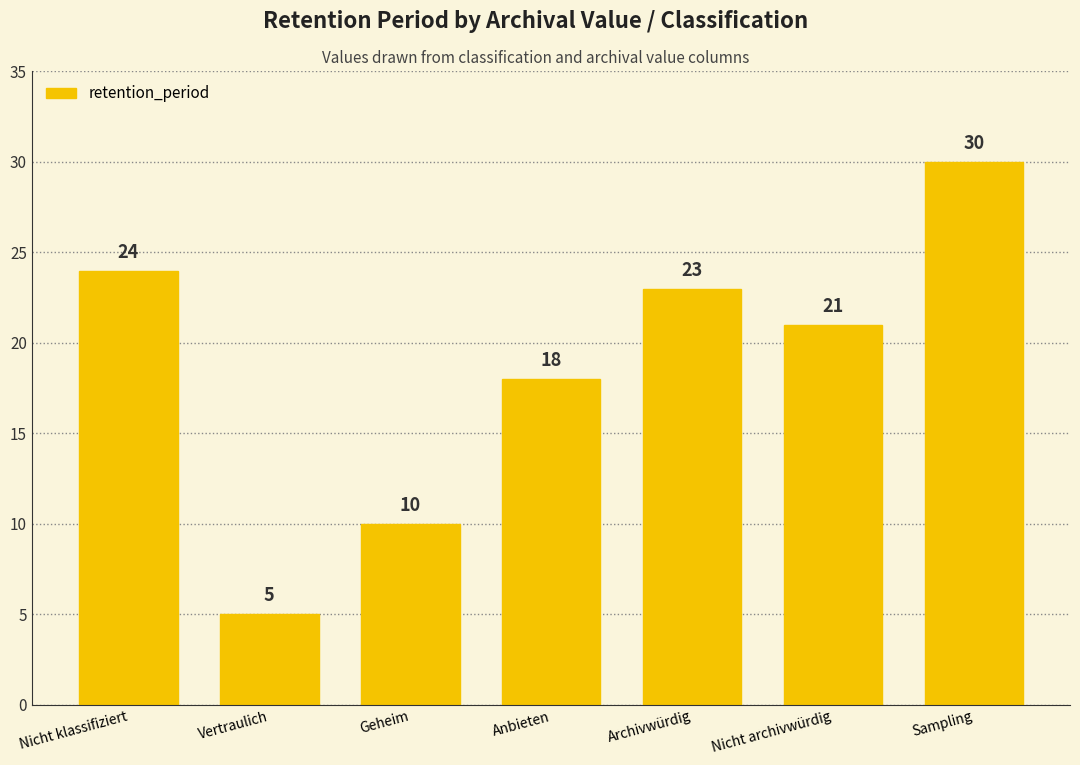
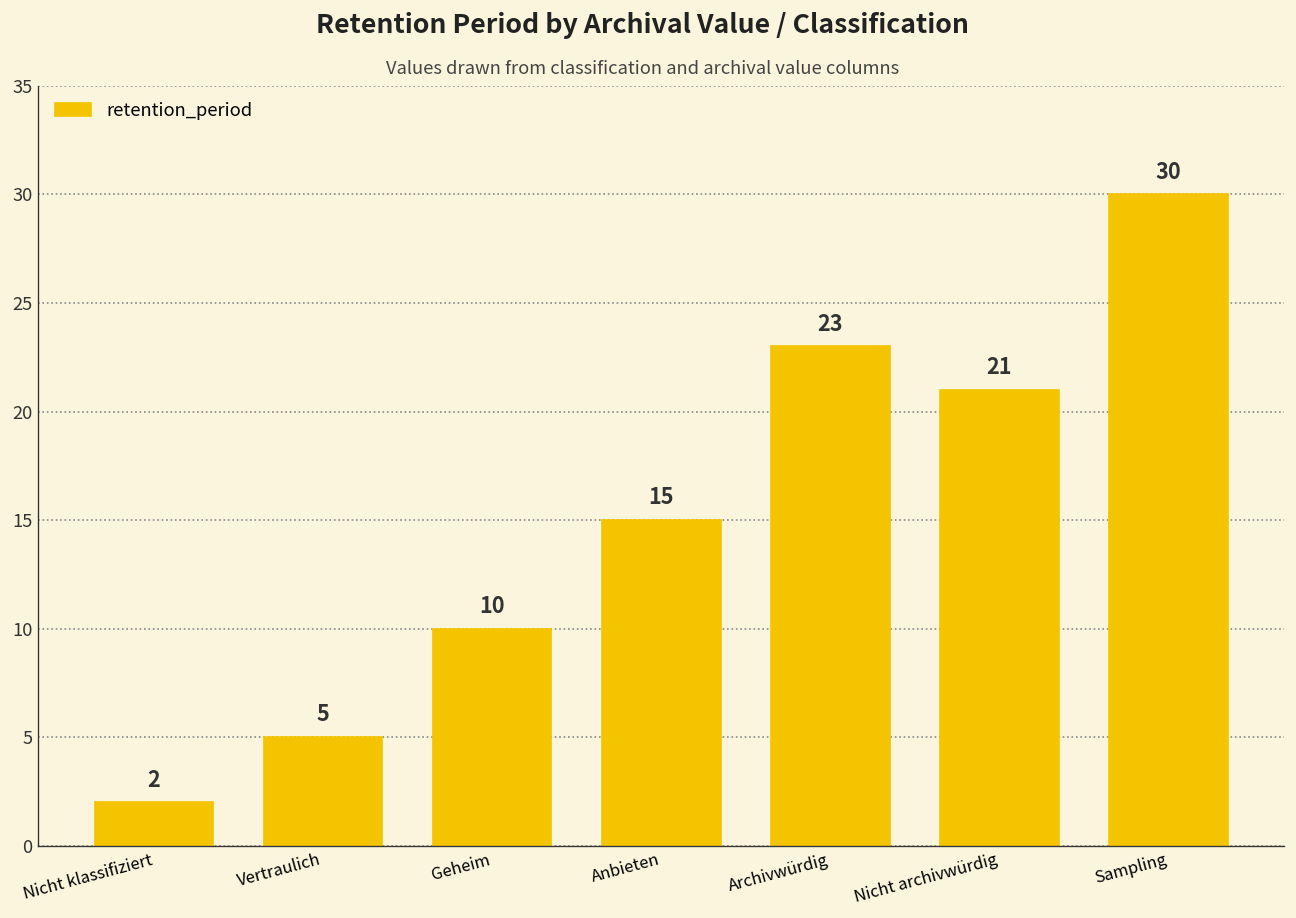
  {
-   "Nicht klassifiziert": 24,
+   "Nicht klassifiziert": 2,
    "Vertraulich": 5,
    "Geheim": 10,
-   "Anbieten": 18,
+   "Anbieten": 15,
    "Archivwürdig": 23,
    "Nicht archivwürdig": 21,
    "Sampling": 30
  }
